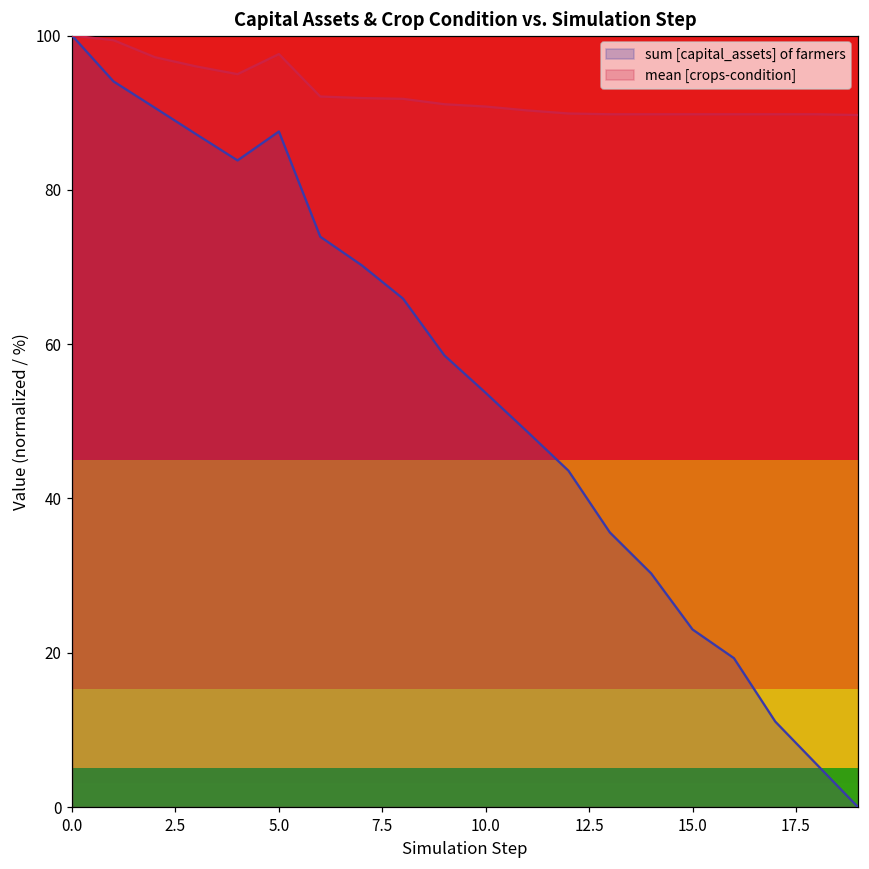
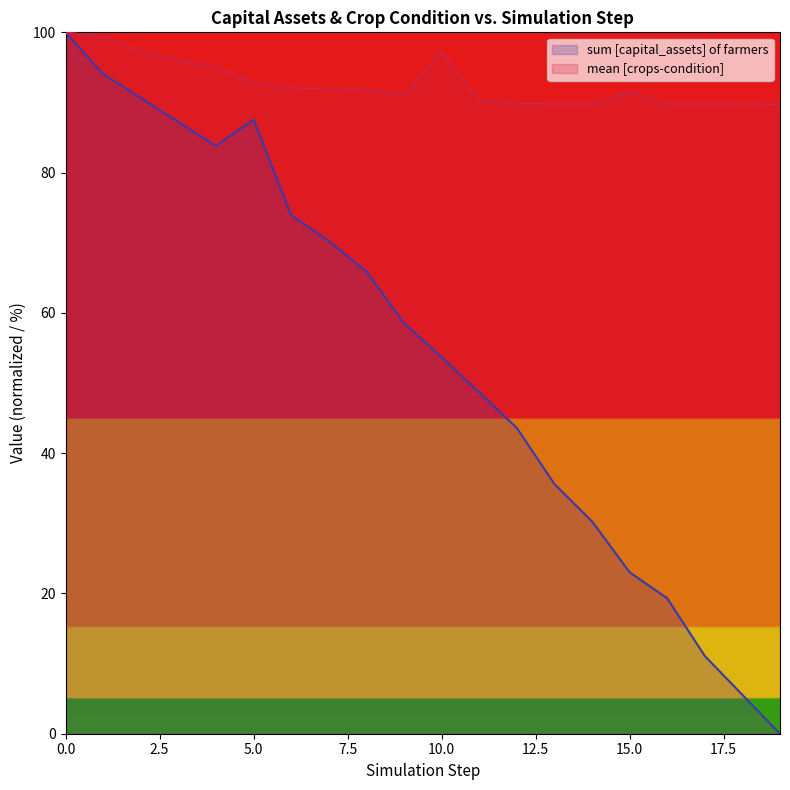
  {
    "sum [capital_assets] of farmers": {
      "5.0": 88,
      "10.0": 54,
      "15.0": 23
    },
    "mean [crops-condition]": {
-     "5.0": 98,
-     "10.0": 91,
-     "15.0": 90
+     "5.0": 93,
+     "10.0": 97,
+     "15.0": 92
    }
  }
